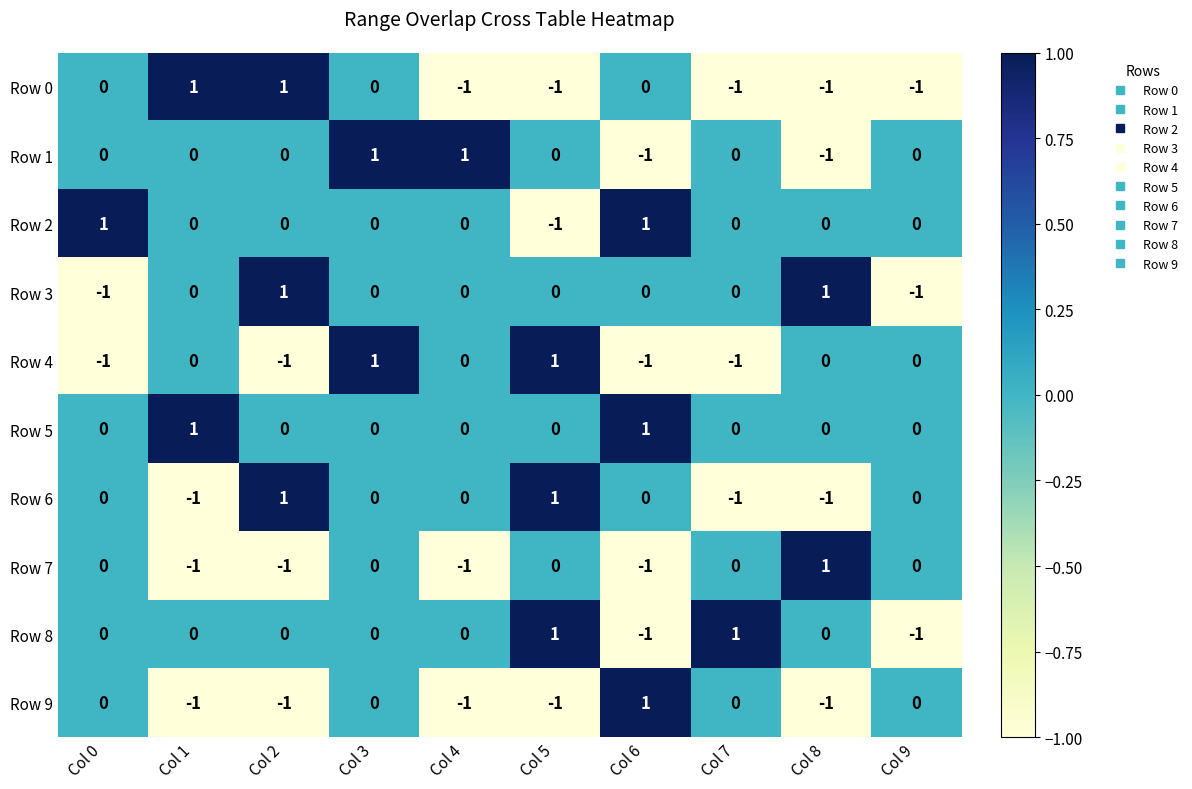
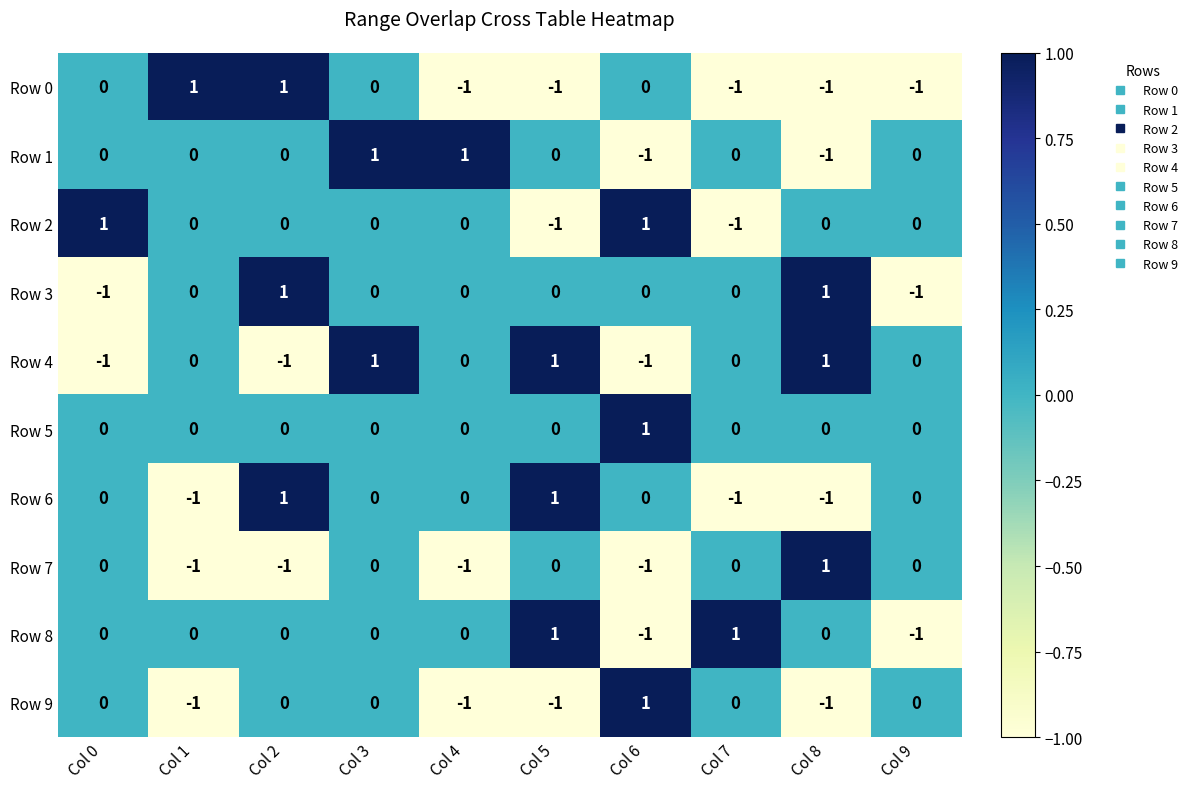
  {
    "Row 0": {
      "Col 0": 0,
      "Col 1": 1,
      "Col 2": 1,
      "Col 3": 0,
      "Col 4": -1,
      "Col 5": -1,
      "Col 6": 0,
      "Col 7": -1,
      "Col 8": -1,
      "Col 9": -1
    },
    "Row 1": {
      "Col 0": 0,
      "Col 1": 0,
      "Col 2": 0,
      "Col 3": 1,
      "Col 4": 1,
      "Col 5": 0,
      "Col 6": -1,
      "Col 7": 0,
      "Col 8": -1,
      "Col 9": 0
    },
    "Row 2": {
      "Col 0": 1,
      "Col 1": 0,
      "Col 2": 0,
      "Col 3": 0,
      "Col 4": 0,
      "Col 5": -1,
      "Col 6": 1,
-     "Col 7": 0,
+     "Col 7": -1,
      "Col 8": 0,
      "Col 9": 0
    },
    "Row 3": {
      "Col 0": -1,
      "Col 1": 0,
      "Col 2": 1,
      "Col 3": 0,
      "Col 4": 0,
      "Col 5": 0,
      "Col 6": 0,
      "Col 7": 0,
      "Col 8": 1,
      "Col 9": -1
    },
    "Row 4": {
      "Col 0": -1,
      "Col 1": 0,
      "Col 2": -1,
      "Col 3": 1,
      "Col 4": 0,
      "Col 5": 1,
      "Col 6": -1,
-     "Col 7": -1,
-     "Col 8": 0,
+     "Col 7": 0,
+     "Col 8": 1,
      "Col 9": 0
    },
    "Row 5": {
      "Col 0": 0,
-     "Col 1": 1,
+     "Col 1": 0,
      "Col 2": 0,
      "Col 3": 0,
      "Col 4": 0,
      "Col 5": 0,
      "Col 6": 1,
      "Col 7": 0,
      "Col 8": 0,
      "Col 9": 0
    },
    "Row 6": {
      "Col 0": 0,
      "Col 1": -1,
      "Col 2": 1,
      "Col 3": 0,
      "Col 4": 0,
      "Col 5": 1,
      "Col 6": 0,
      "Col 7": -1,
      "Col 8": -1,
      "Col 9": 0
    },
    "Row 7": {
      "Col 0": 0,
      "Col 1": -1,
      "Col 2": -1,
      "Col 3": 0,
      "Col 4": -1,
      "Col 5": 0,
      "Col 6": -1,
      "Col 7": 0,
      "Col 8": 1,
      "Col 9": 0
    },
    "Row 8": {
      "Col 0": 0,
      "Col 1": 0,
      "Col 2": 0,
      "Col 3": 0,
      "Col 4": 0,
      "Col 5": 1,
      "Col 6": -1,
      "Col 7": 1,
      "Col 8": 0,
      "Col 9": -1
    },
    "Row 9": {
      "Col 0": 0,
      "Col 1": -1,
-     "Col 2": -1,
+     "Col 2": 0,
      "Col 3": 0,
      "Col 4": -1,
      "Col 5": -1,
      "Col 6": 1,
      "Col 7": 0,
      "Col 8": -1,
      "Col 9": 0
    }
  }
